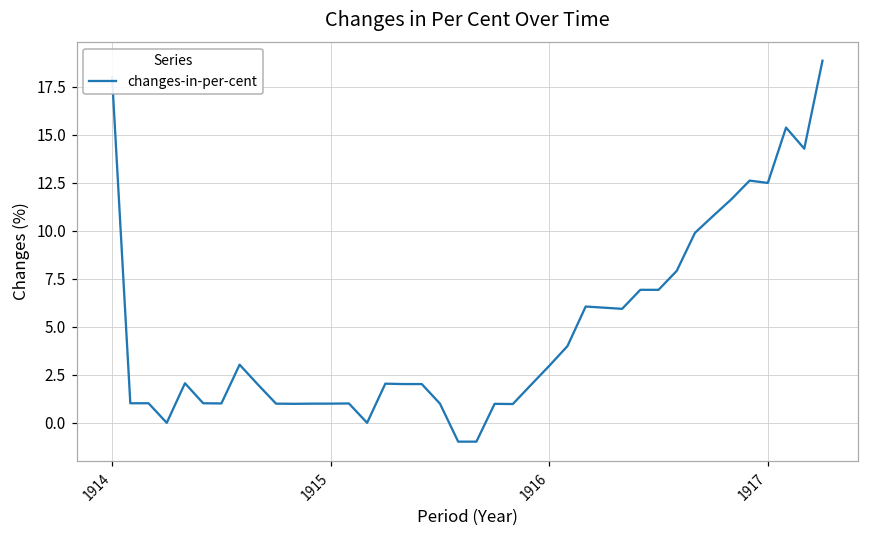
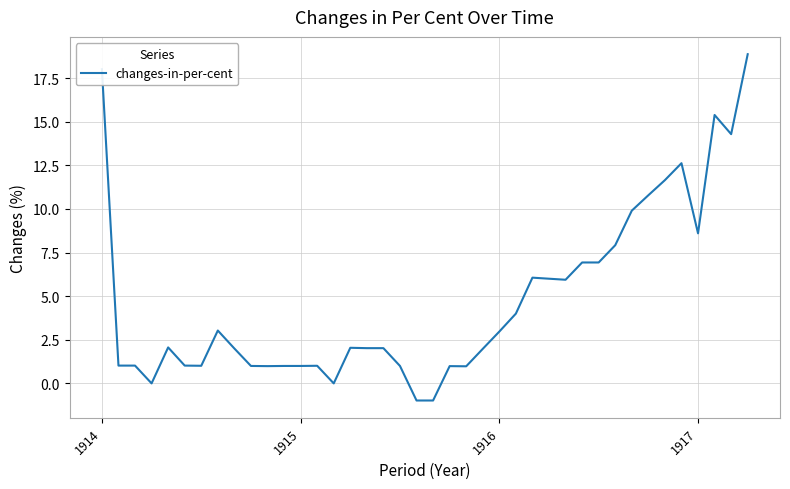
  {
    "1915": 1.0,
    "1916": 3.0,
-   "1917": 12.5
+   "1917": 8.6
  }
